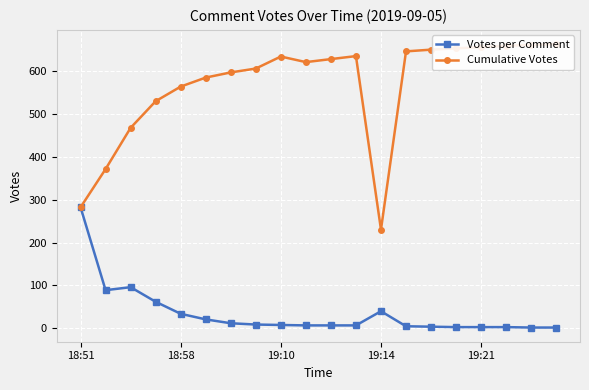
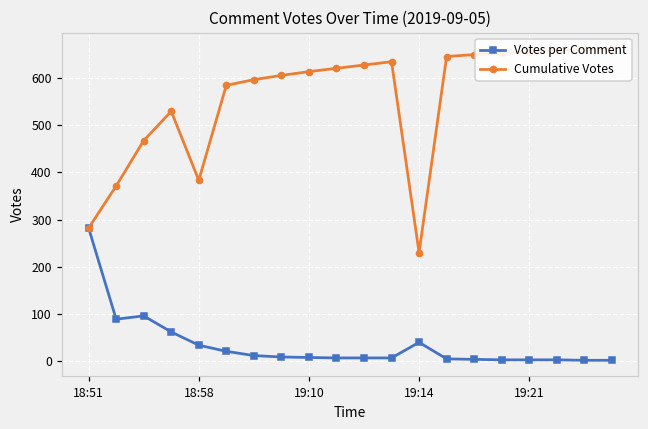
  {
    "Votes per Comment": {
      "18:58": 30,
      "19:10": 10,
      "19:14": 40
    },
    "Cumulative Votes": {
-     "18:58": 560,
-     "19:10": 630,
+     "18:58": 380,
+     "19:10": 610,
      "19:14": 230
    }
  }
